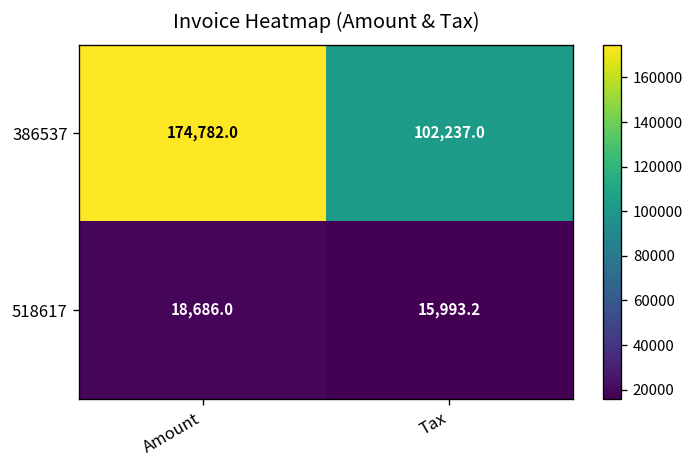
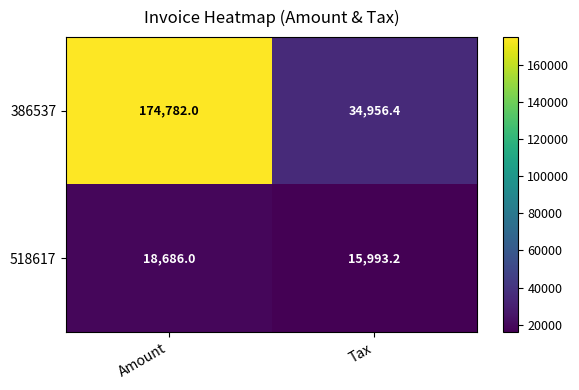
  {
    "386537": {
      "Amount": "174,782.0",
-     "Tax": "102,237.0"
+     "Tax": "34,956.4"
    },
    "518617": {
      "Amount": "18,686.0",
      "Tax": "15,993.2"
    }
  }
